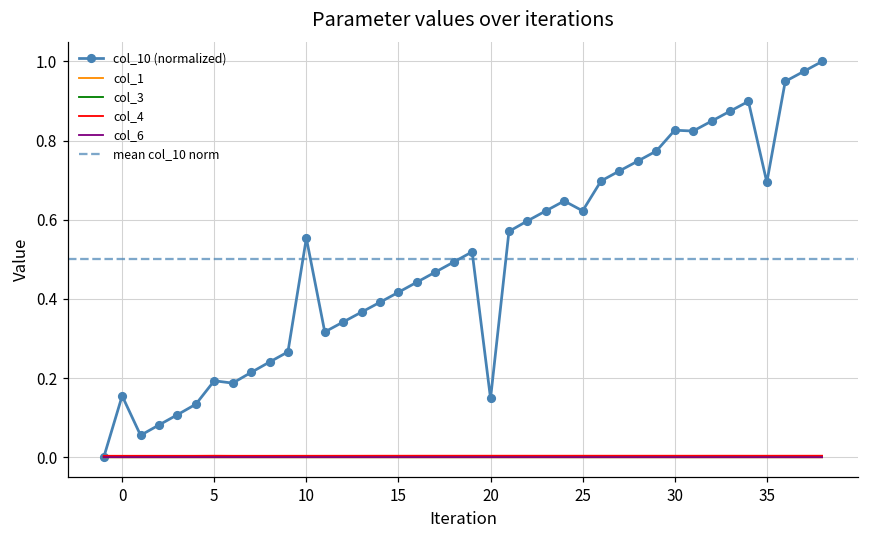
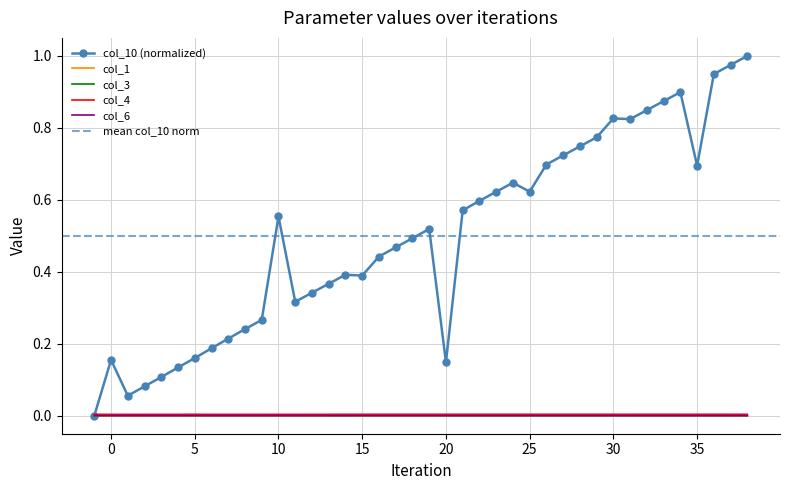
  {
    "col_10 (normalized)": {
      "0": 0.16,
-     "5": 0.19,
+     "5": 0.16,
      "10": 0.55,
-     "15": 0.42,
+     "15": 0.39,
      "20": 0.15,
      "25": 0.62,
      "30": 0.83,
      "35": 0.69
    }
  }
